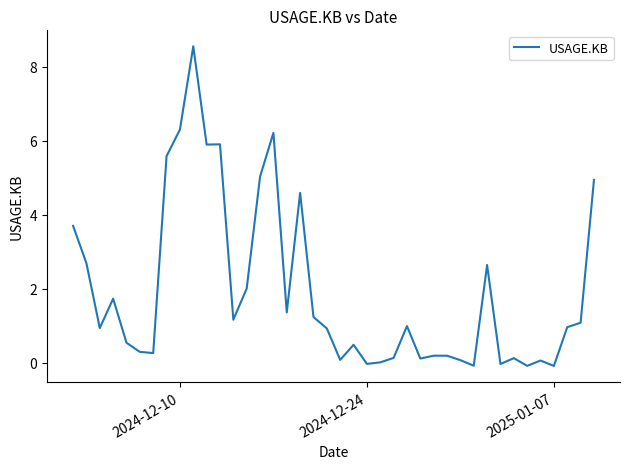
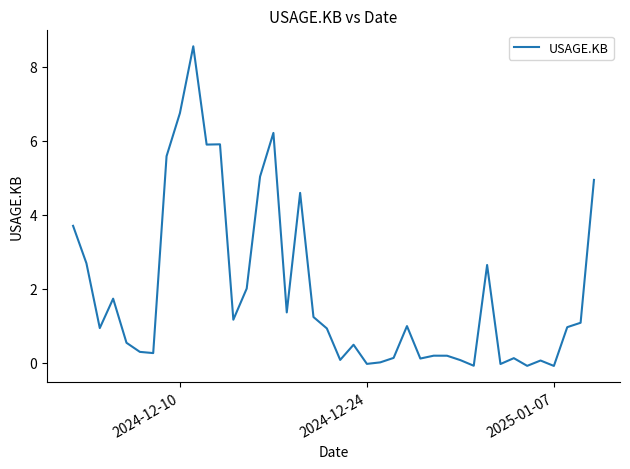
  {
-   "2024-12-10": 6.3,
+   "2024-12-10": 6.8,
    "2024-12-24": 0.0,
    "2025-01-07": -0.1
  }
